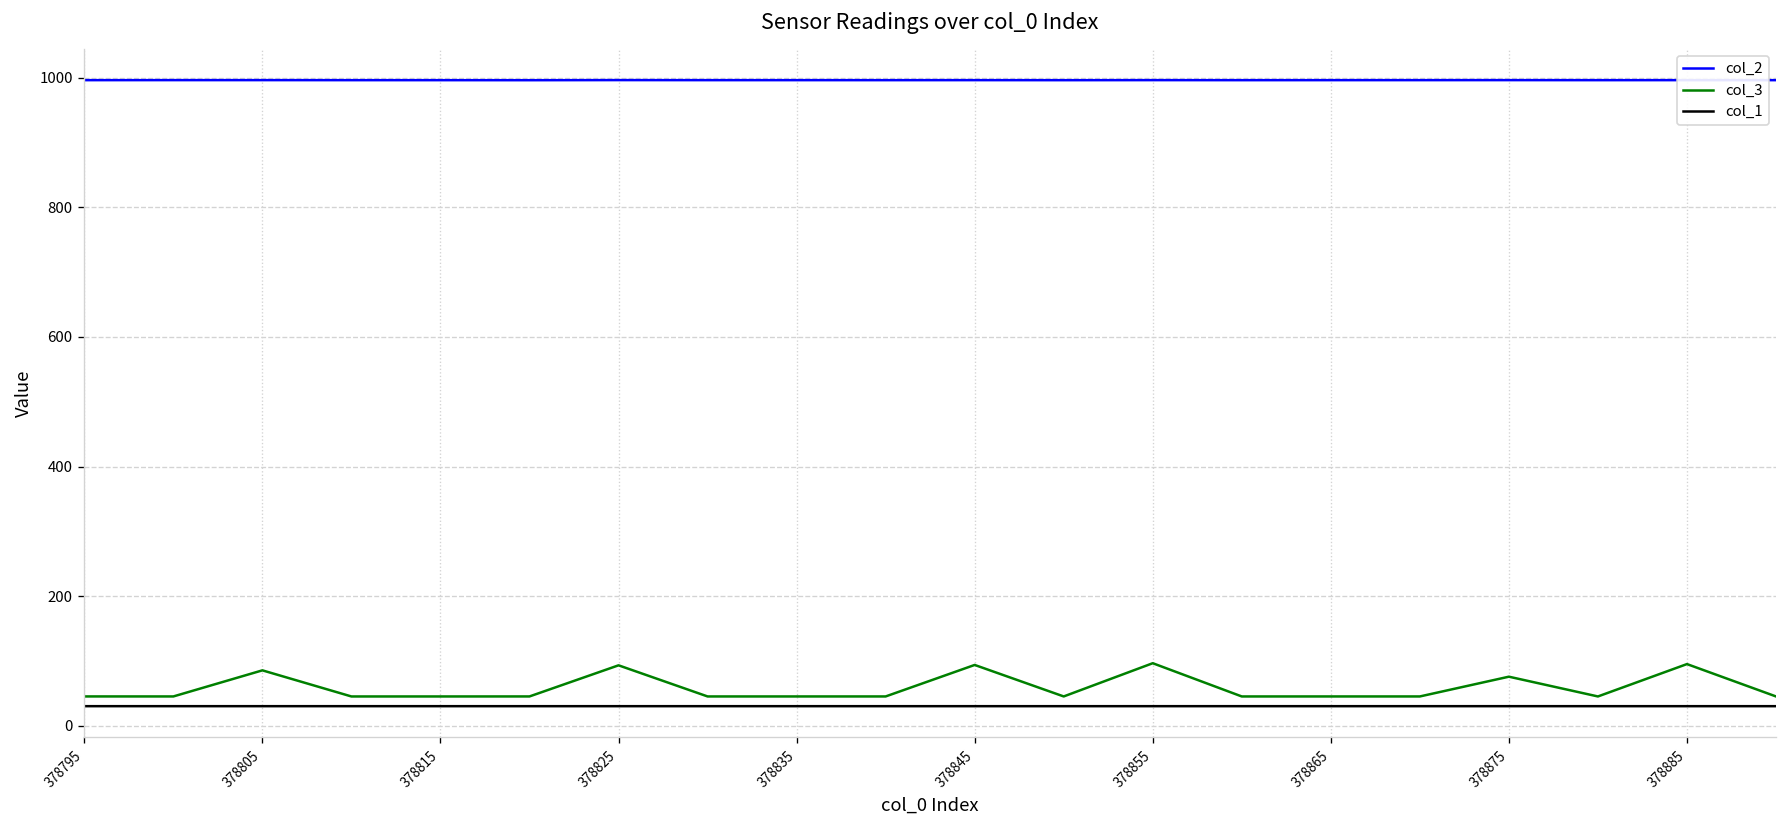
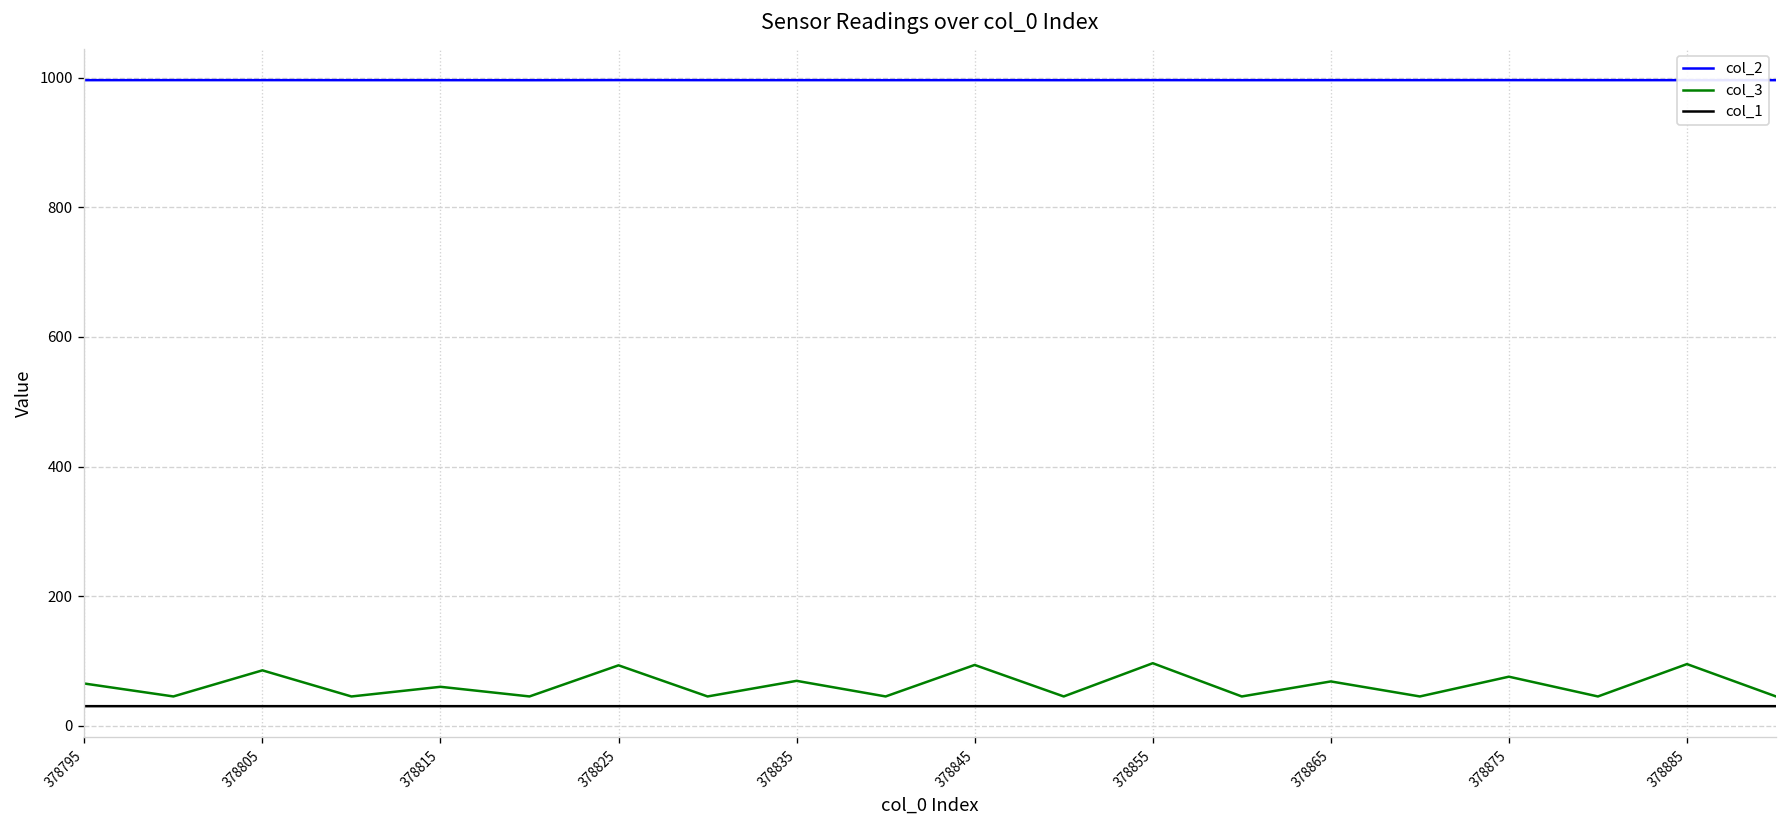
  {
    "col_2": {
      "378795": 1000,
      "378805": 1000,
      "378815": 1000,
      "378825": 1000,
      "378835": 1000,
      "378845": 1000,
      "378855": 1000,
      "378865": 1000,
      "378875": 1000
    },
    "col_3": {
-     "378795": 50,
+     "378795": 70,
      "378805": 90,
-     "378815": 50,
+     "378815": 60,
      "378825": 90,
-     "378835": 50,
+     "378835": 70,
      "378845": 90,
      "378855": 100,
-     "378865": 50,
+     "378865": 70,
      "378875": 80,
      "378885": 100
    },
    "col_1": {
      "378795": 30,
      "378805": 30,
      "378815": 30,
      "378825": 30,
      "378835": 30,
      "378845": 30,
      "378855": 30,
      "378865": 30,
      "378875": 30,
      "378885": 30
    }
  }
